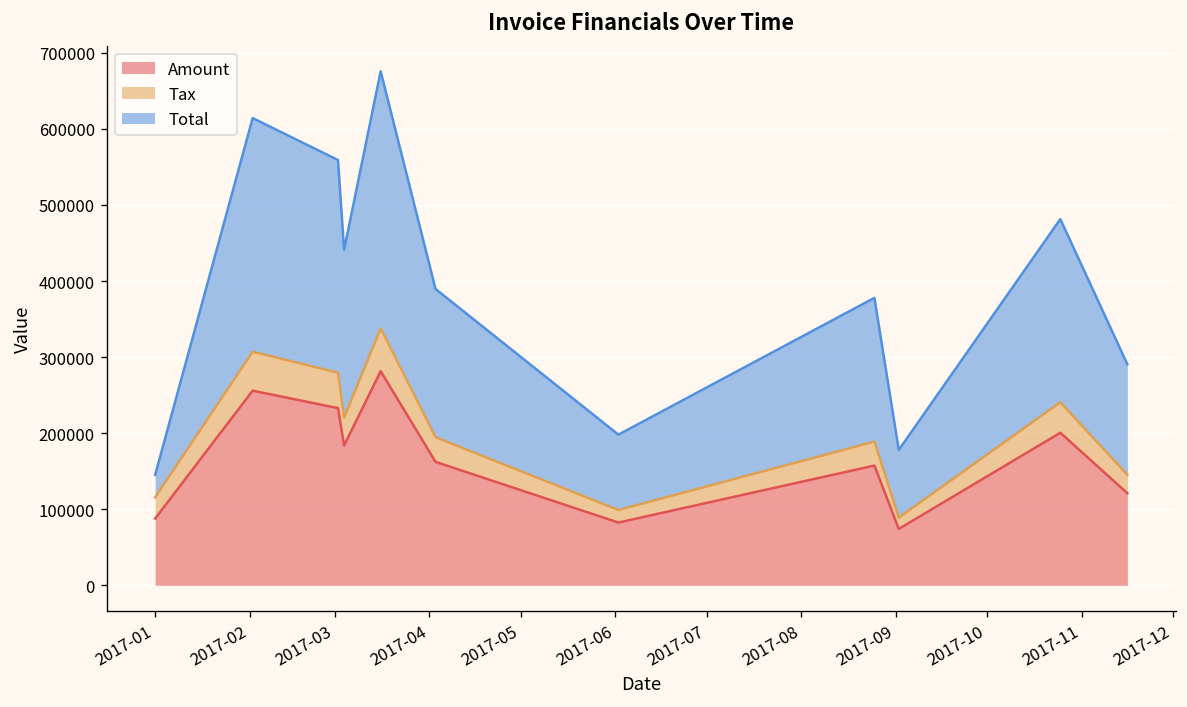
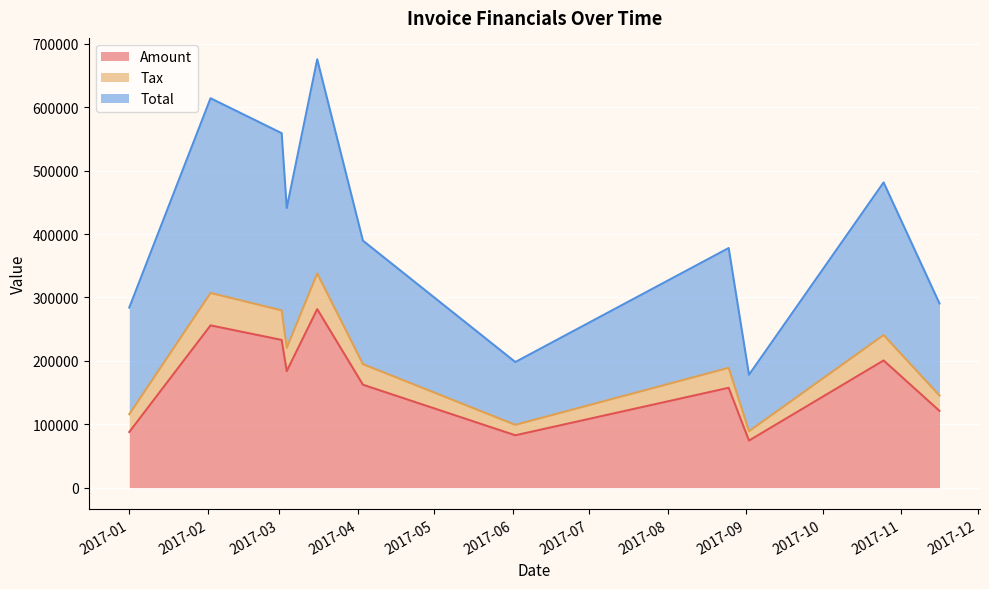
  {
    "Amount": {
      "2017-01": 90000
    },
    "Tax": {
      "2017-01": 30000
    },
    "Total": {
-     "2017-01": 30000
+     "2017-01": 170000
    }
  }
